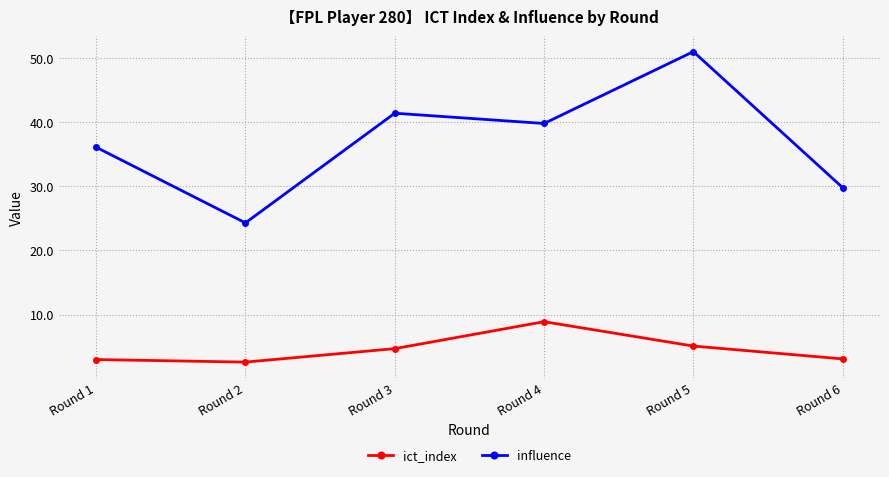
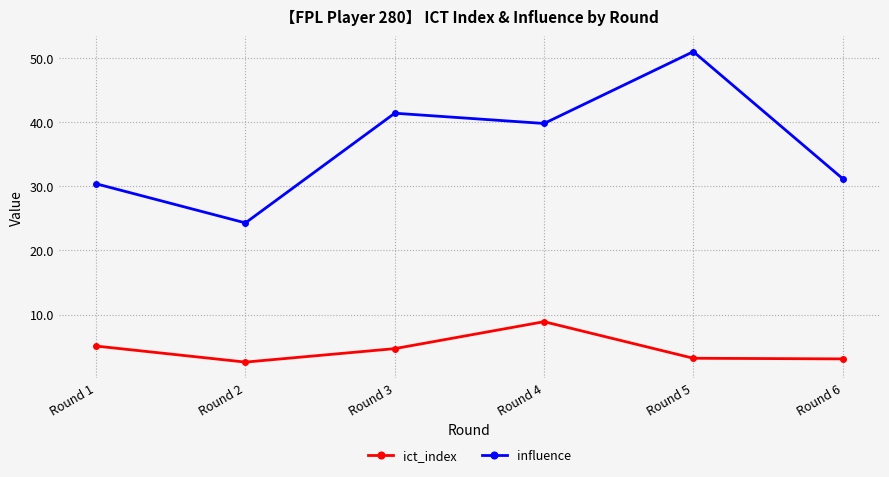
  {
    "ict_index": {
-     "Round 1": 3,
+     "Round 1": 5,
      "Round 2": 3,
      "Round 3": 5,
      "Round 4": 9,
-     "Round 5": 5,
+     "Round 5": 3,
      "Round 6": 3
    },
    "influence": {
-     "Round 1": 36,
+     "Round 1": 30,
      "Round 2": 24,
      "Round 3": 41,
      "Round 4": 40,
      "Round 5": 51,
-     "Round 6": 30
+     "Round 6": 31
    }
  }
